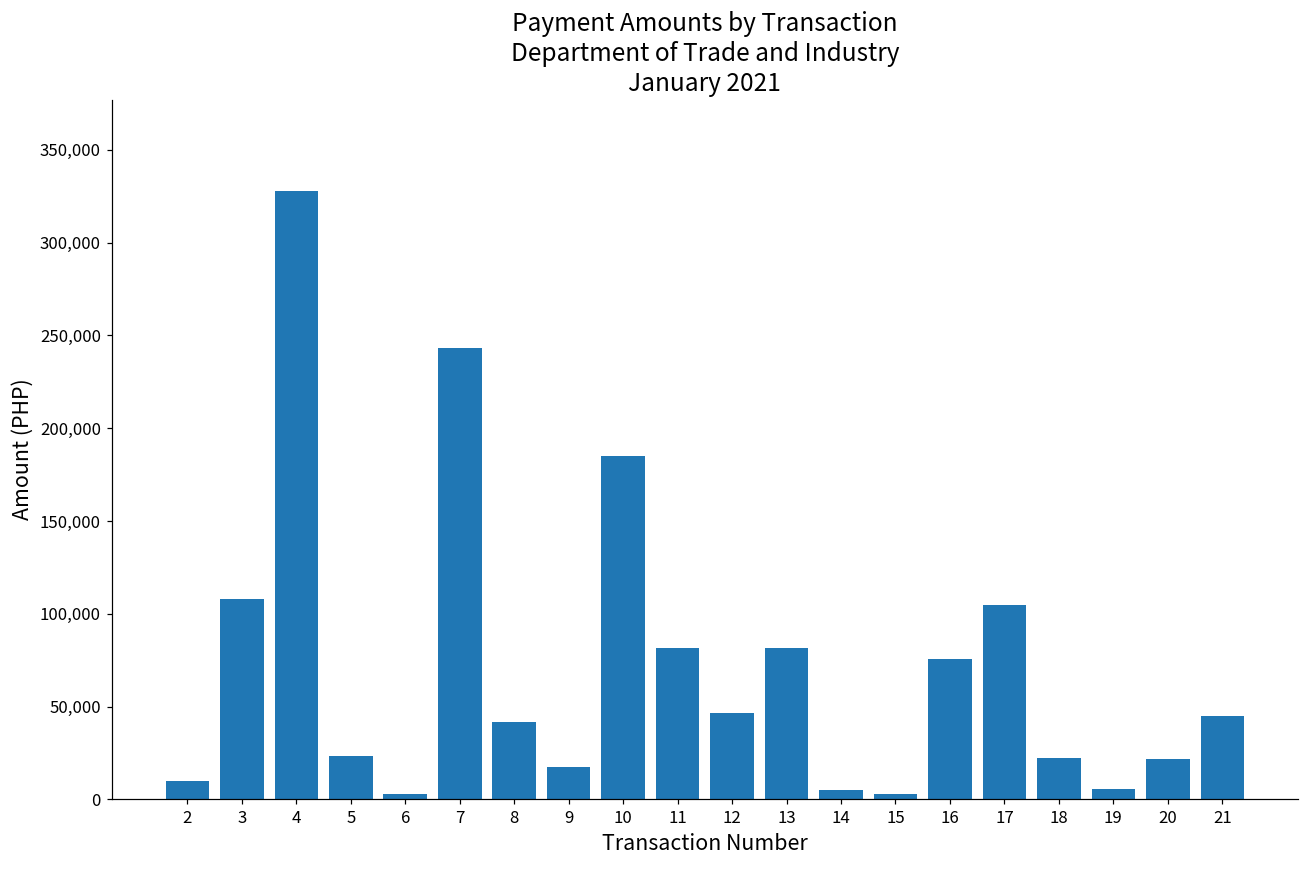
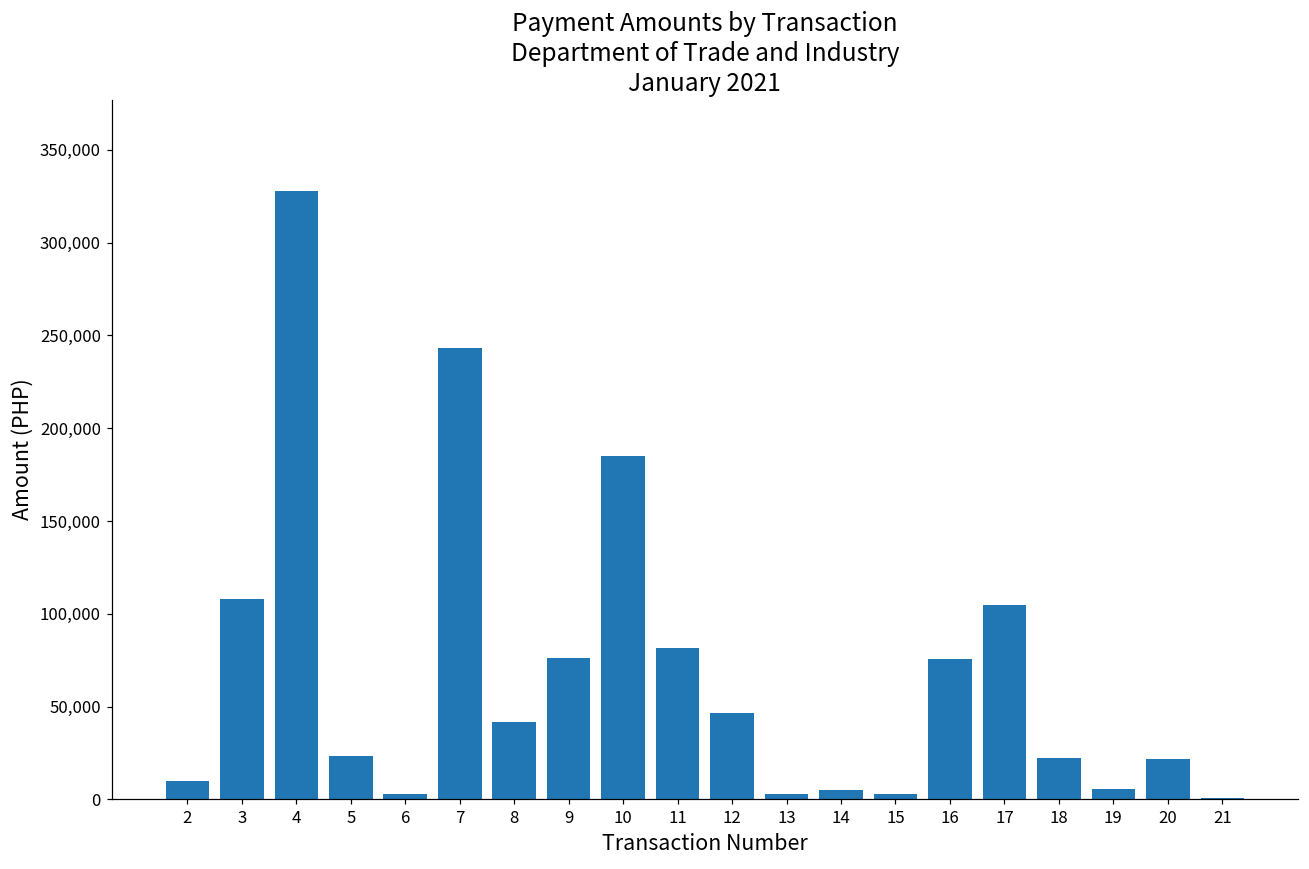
  {
    "2": "10,000",
    "3": "108,000",
    "4": "328,000",
    "5": "24,000",
    "6": "3,000",
    "7": "243,000",
    "8": "42,000",
-   "9": "17,000",
+   "9": "76,000",
    "10": "185,000",
    "11": "82,000",
    "12": "47,000",
-   "13": "82,000",
+   "13": "3,000",
    "14": "5,000",
    "15": "3,000",
    "16": "76,000",
    "17": "105,000",
    "18": "22,000",
    "19": "6,000",
    "20": "22,000",
-   "21": "45,000"
+   "21": "1,000"
  }
